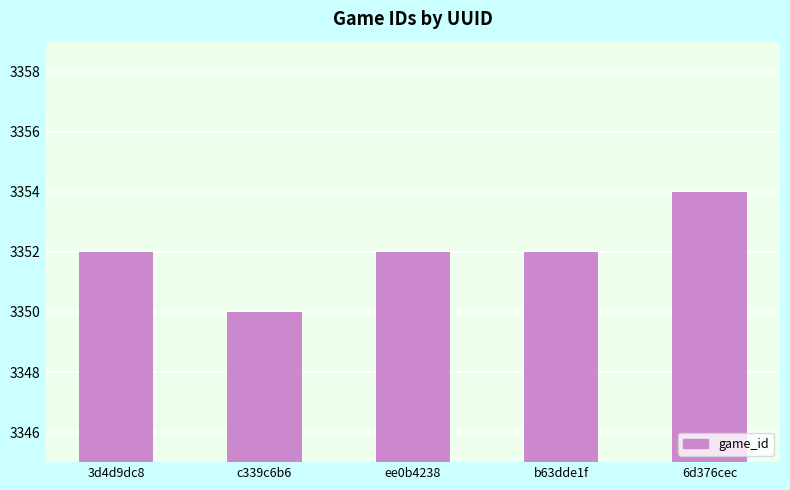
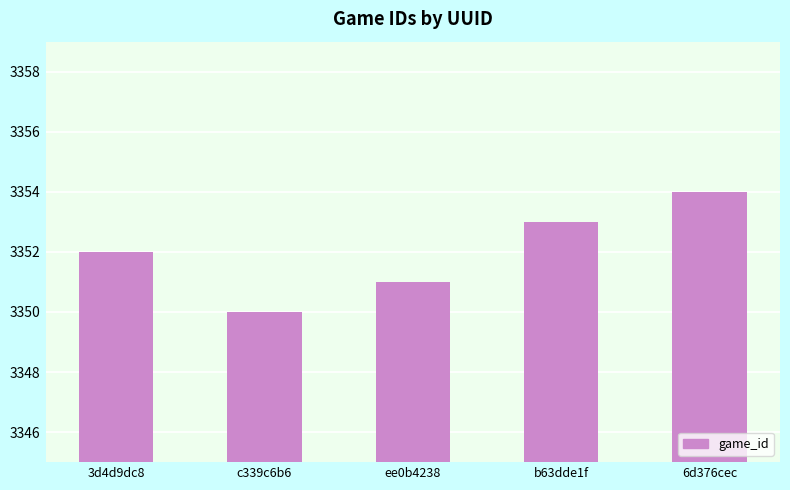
  {
    "3d4d9dc8": 3352,
    "c339c6b6": 3350,
-   "ee0b4238": 3352,
-   "b63dde1f": 3352,
+   "ee0b4238": 3351,
+   "b63dde1f": 3353,
    "6d376cec": 3354
  }
